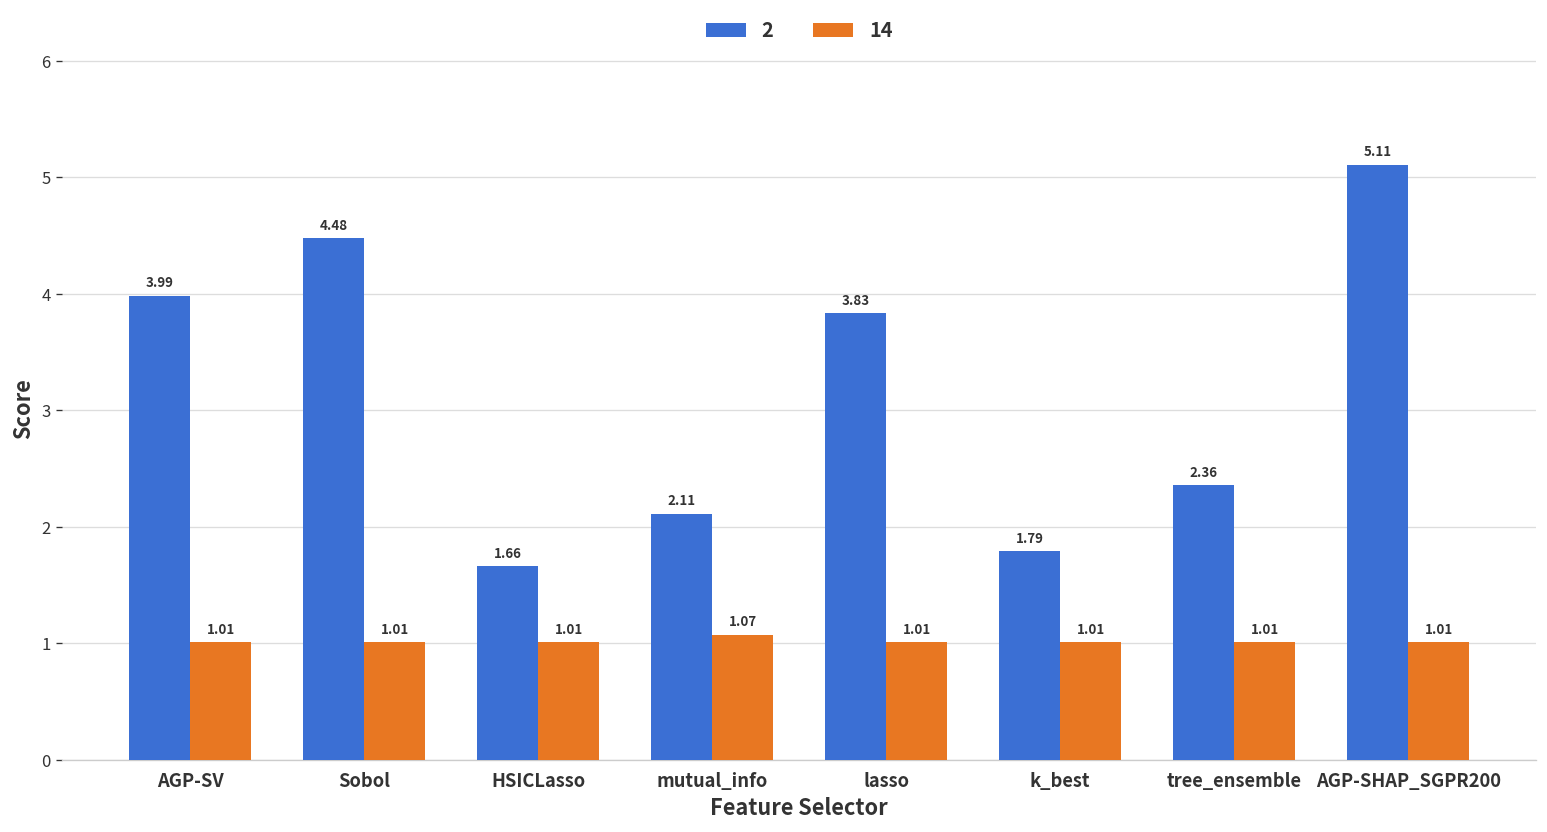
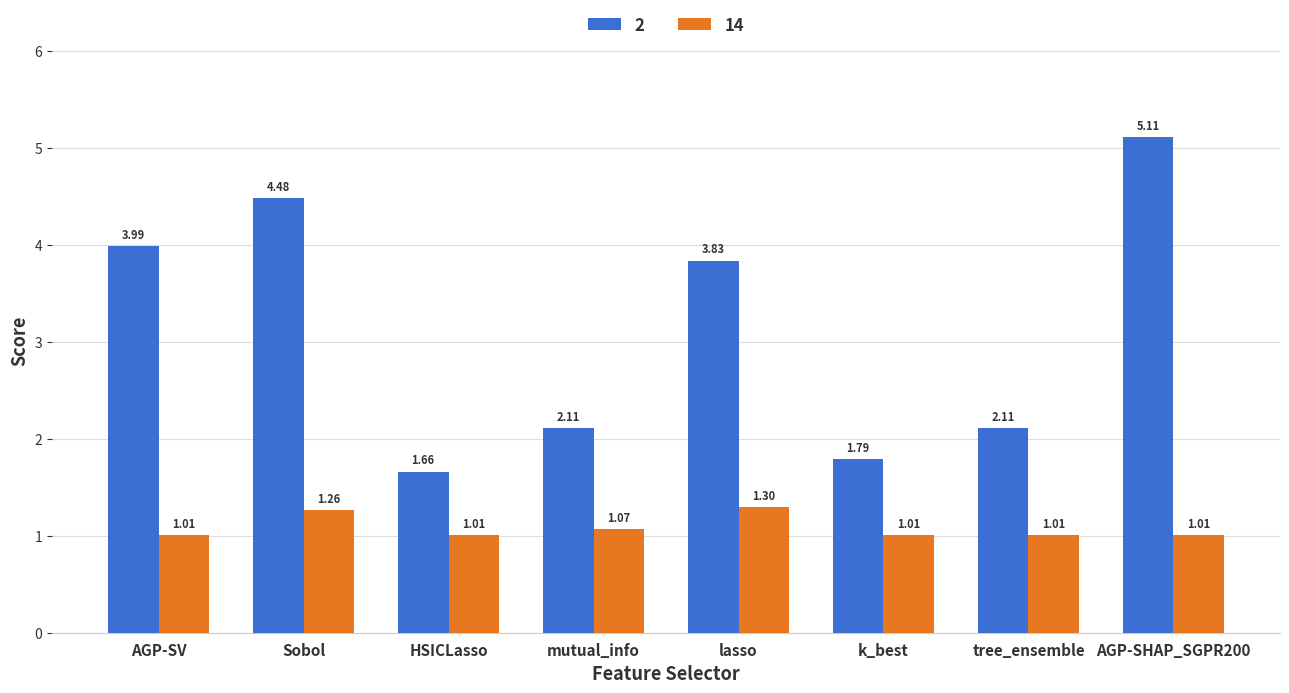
  {
    "2": {
      "AGP-SV": 3.99,
      "Sobol": 4.48,
      "HSICLasso": 1.66,
      "mutual_info": 2.11,
      "lasso": 3.83,
      "k_best": 1.79,
-     "tree_ensemble": 2.36,
+     "tree_ensemble": 2.11,
      "AGP-SHAP_SGPR200": 5.11
    },
    "14": {
      "AGP-SV": 1.01,
-     "Sobol": 1.01,
+     "Sobol": 1.26,
      "HSICLasso": 1.01,
      "mutual_info": 1.07,
-     "lasso": 1.01,
+     "lasso": 1.30,
      "k_best": 1.01,
      "tree_ensemble": 1.01,
      "AGP-SHAP_SGPR200": 1.01
    }
  }
